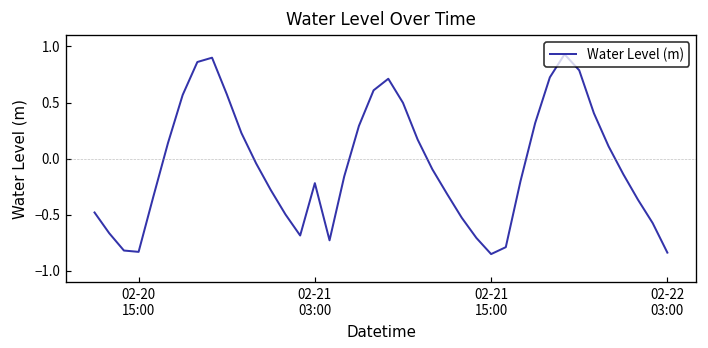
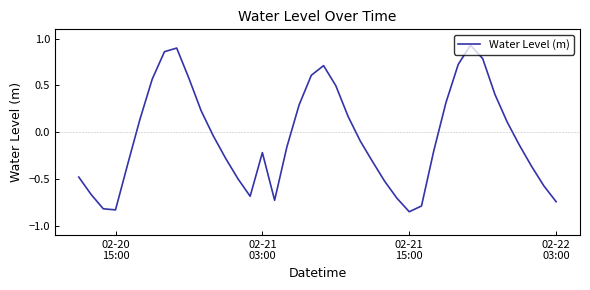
  {
    "02-20 15:00": -0.8,
    "02-21 03:00": -0.2,
    "02-21 15:00": -0.9,
-   "02-22 03:00": -0.8
+   "02-22 03:00": -0.7
  }
